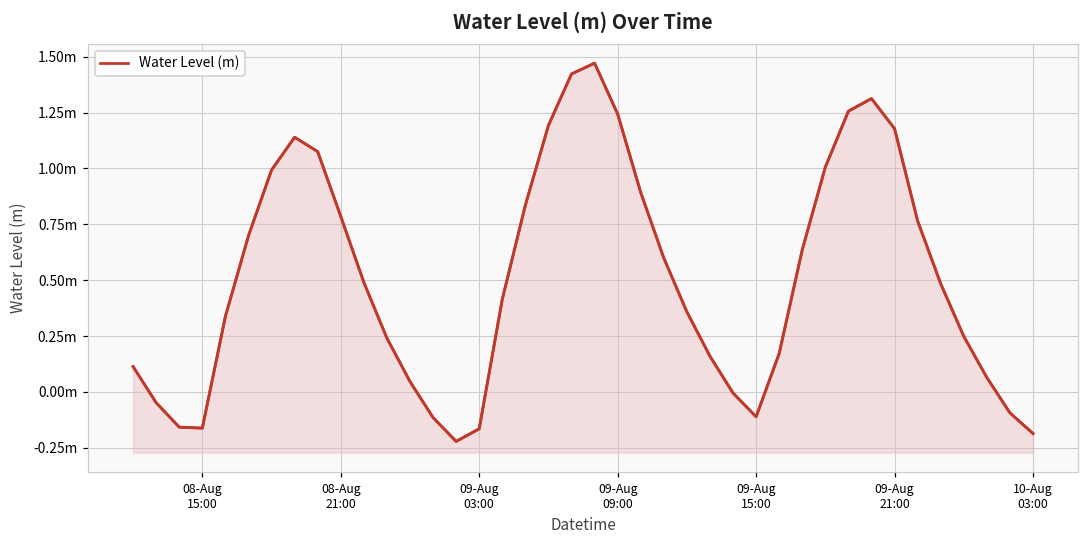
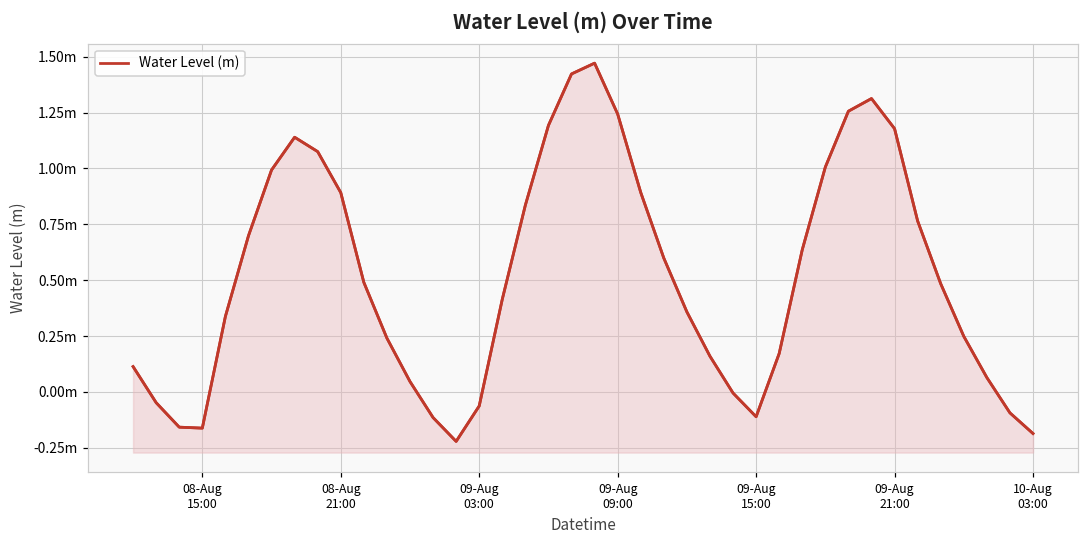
  {
    "08-Aug 15:00": "-0.16m",
-   "08-Aug 21:00": "0.79m",
-   "09-Aug 03:00": "-0.16m",
+   "08-Aug 21:00": "0.89m",
+   "09-Aug 03:00": "-0.06m",
    "09-Aug 09:00": "1.24m",
    "09-Aug 15:00": "-0.11m",
    "09-Aug 21:00": "1.18m",
    "10-Aug 03:00": "-0.19m"
  }
